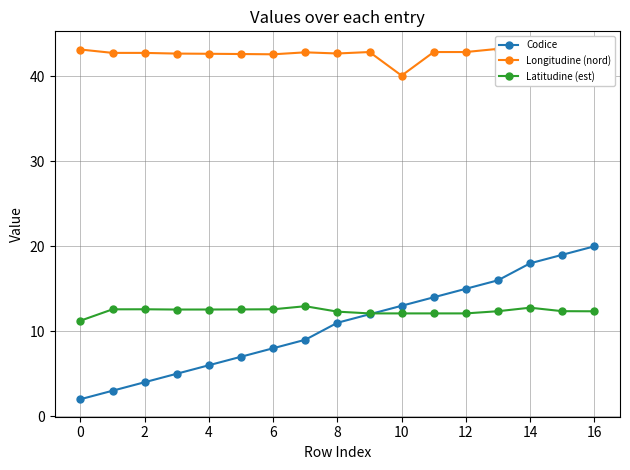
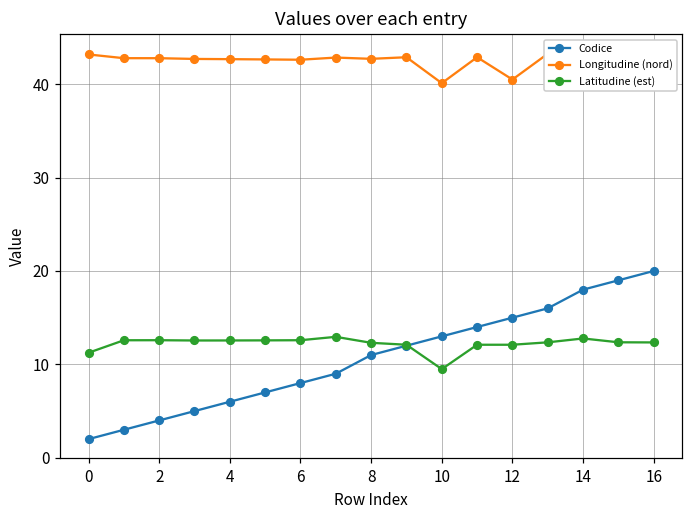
  {
    "Codice": {
      "0": 2,
      "2": 4,
      "4": 6,
      "6": 8,
      "8": 11,
      "10": 13,
      "12": 15,
      "14": 18,
      "16": 20
    },
    "Longitudine (nord)": {
      "0": 43,
      "2": 43,
      "4": 43,
      "6": 43,
      "8": 43,
      "10": 40,
-     "12": 43
+     "12": 40
    },
    "Latitudine (est)": {
      "0": 11,
      "2": 13,
      "4": 13,
      "6": 13,
      "8": 12,
-     "10": 12,
+     "10": 9,
      "12": 12,
      "14": 13,
      "16": 12
    }
  }
